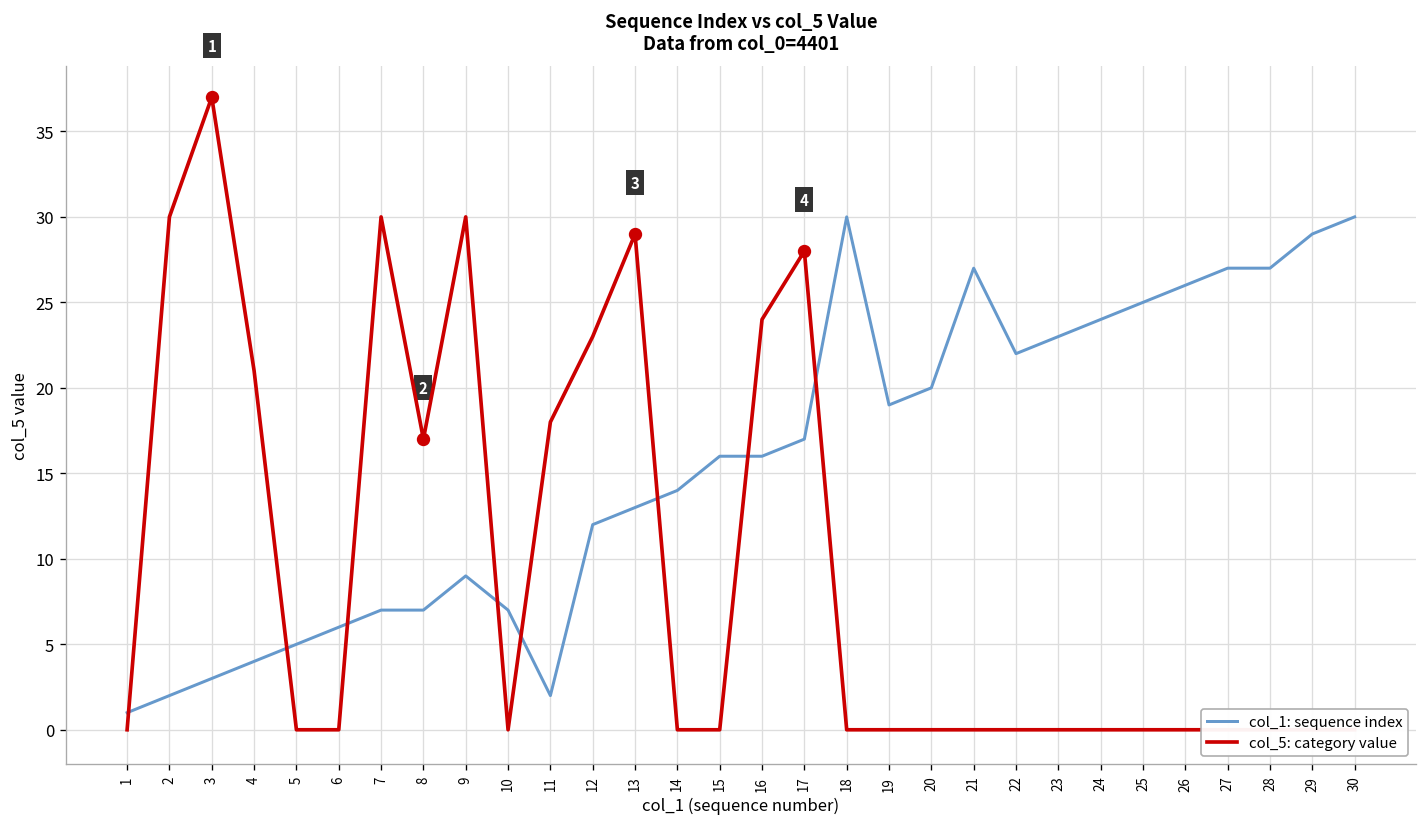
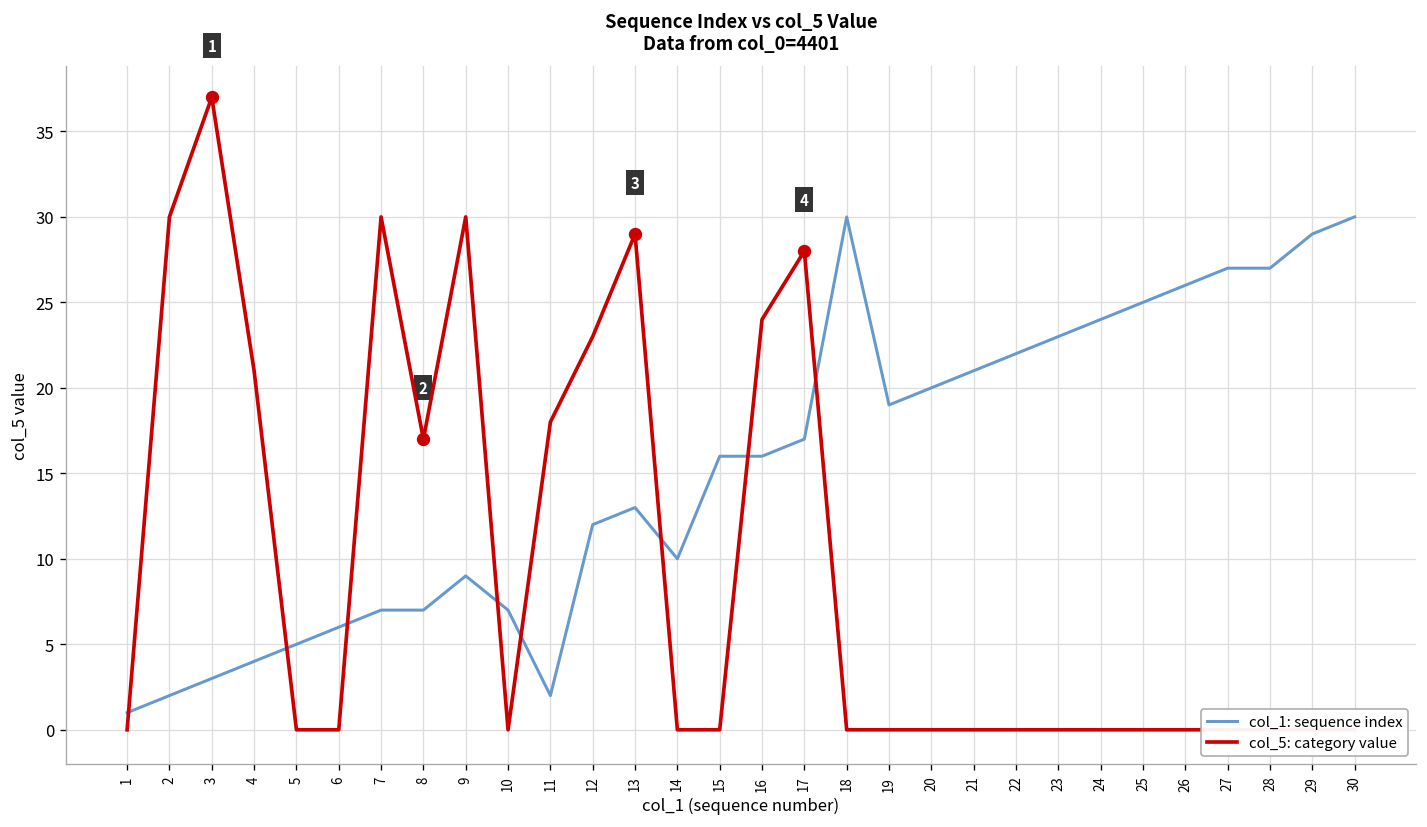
  {
    "col_1: sequence index": {
      "1": 1,
      "2": 2,
      "3": 3,
      "4": 4,
      "5": 5,
      "6": 6,
      "7": 7,
      "8": 7,
      "9": 9,
      "10": 7,
      "11": 2,
      "12": 12,
      "13": 13,
-     "14": 14,
+     "14": 10,
      "15": 16,
      "16": 16,
      "17": 17,
      "18": 30,
      "19": 19,
      "20": 20,
-     "21": 27,
+     "21": 21,
      "22": 22,
      "23": 23,
      "24": 24,
      "25": 25,
      "26": 26,
      "27": 27,
      "28": 27,
      "29": 29,
      "30": 30
    }
  }
